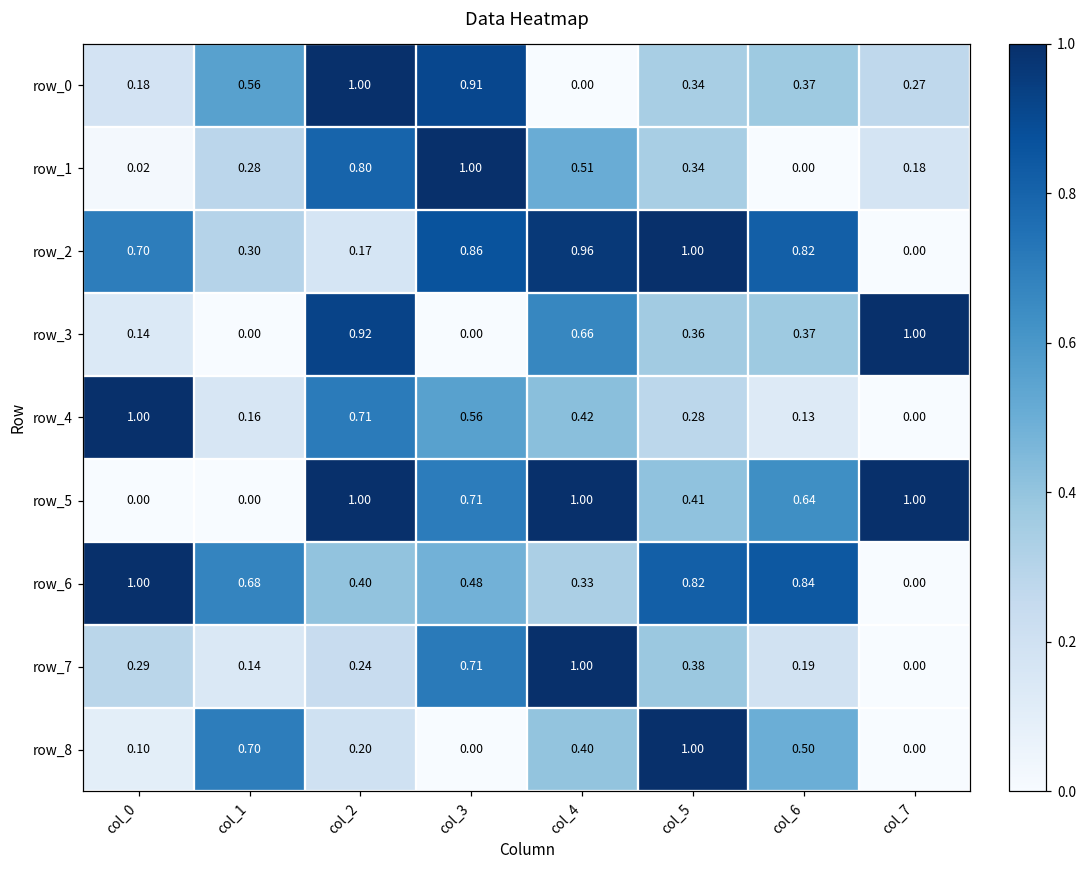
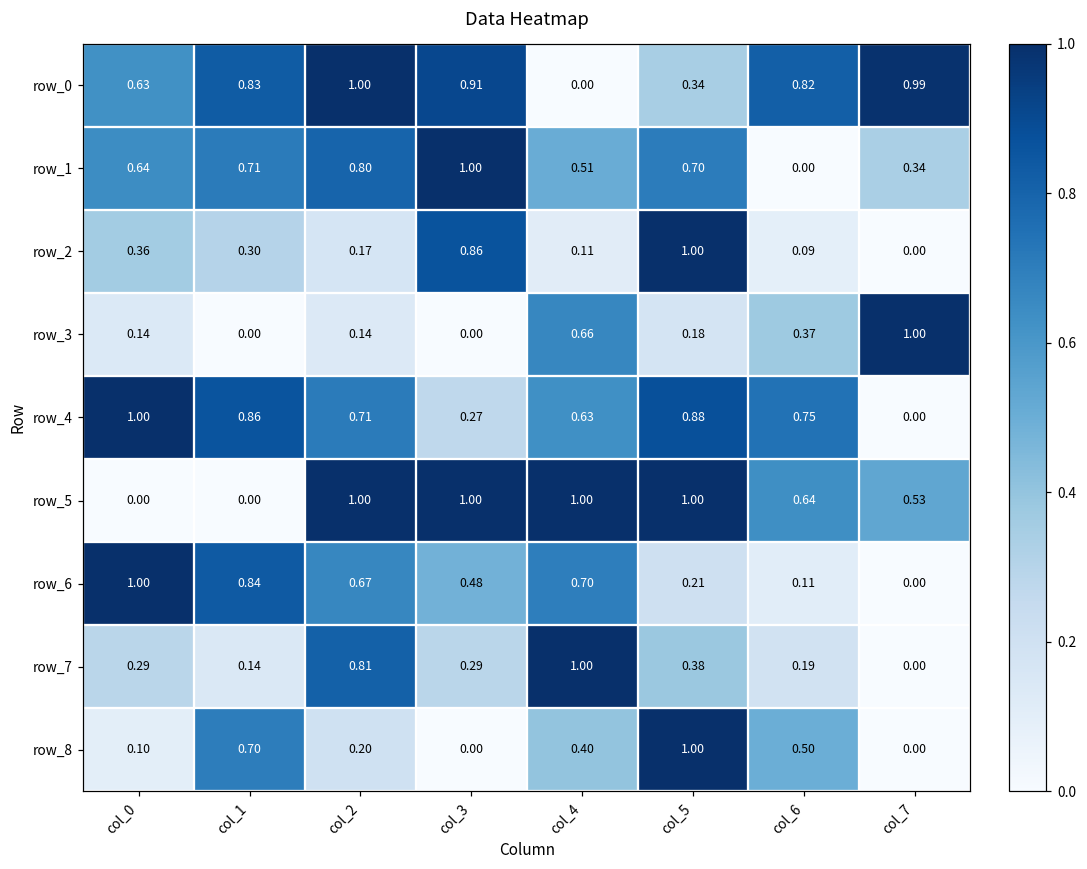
  {
    "row_0": {
-     "col_0": 0.18,
-     "col_1": 0.56,
+     "col_0": 0.63,
+     "col_1": 0.83,
      "col_2": 1.00,
      "col_3": 0.91,
      "col_4": 0.00,
      "col_5": 0.34,
-     "col_6": 0.37,
-     "col_7": 0.27
+     "col_6": 0.82,
+     "col_7": 0.99
    },
    "row_1": {
-     "col_0": 0.02,
-     "col_1": 0.28,
+     "col_0": 0.64,
+     "col_1": 0.71,
      "col_2": 0.80,
      "col_3": 1.00,
      "col_4": 0.51,
-     "col_5": 0.34,
+     "col_5": 0.70,
      "col_6": 0.00,
-     "col_7": 0.18
+     "col_7": 0.34
    },
    "row_2": {
-     "col_0": 0.70,
+     "col_0": 0.36,
      "col_1": 0.30,
      "col_2": 0.17,
      "col_3": 0.86,
-     "col_4": 0.96,
+     "col_4": 0.11,
      "col_5": 1.00,
-     "col_6": 0.82,
+     "col_6": 0.09,
      "col_7": 0.00
    },
    "row_3": {
      "col_0": 0.14,
      "col_1": 0.00,
-     "col_2": 0.92,
+     "col_2": 0.14,
      "col_3": 0.00,
      "col_4": 0.66,
-     "col_5": 0.36,
+     "col_5": 0.18,
      "col_6": 0.37,
      "col_7": 1.00
    },
    "row_4": {
      "col_0": 1.00,
-     "col_1": 0.16,
+     "col_1": 0.86,
      "col_2": 0.71,
-     "col_3": 0.56,
-     "col_4": 0.42,
-     "col_5": 0.28,
-     "col_6": 0.13,
+     "col_3": 0.27,
+     "col_4": 0.63,
+     "col_5": 0.88,
+     "col_6": 0.75,
      "col_7": 0.00
    },
    "row_5": {
      "col_0": 0.00,
      "col_1": 0.00,
      "col_2": 1.00,
-     "col_3": 0.71,
+     "col_3": 1.00,
      "col_4": 1.00,
-     "col_5": 0.41,
+     "col_5": 1.00,
      "col_6": 0.64,
-     "col_7": 1.00
+     "col_7": 0.53
    },
    "row_6": {
      "col_0": 1.00,
-     "col_1": 0.68,
-     "col_2": 0.40,
+     "col_1": 0.84,
+     "col_2": 0.67,
      "col_3": 0.48,
-     "col_4": 0.33,
-     "col_5": 0.82,
-     "col_6": 0.84,
+     "col_4": 0.70,
+     "col_5": 0.21,
+     "col_6": 0.11,
      "col_7": 0.00
    },
    "row_7": {
      "col_0": 0.29,
      "col_1": 0.14,
-     "col_2": 0.24,
-     "col_3": 0.71,
+     "col_2": 0.81,
+     "col_3": 0.29,
      "col_4": 1.00,
      "col_5": 0.38,
      "col_6": 0.19,
      "col_7": 0.00
    },
    "row_8": {
      "col_0": 0.10,
      "col_1": 0.70,
      "col_2": 0.20,
      "col_3": 0.00,
      "col_4": 0.40,
      "col_5": 1.00,
      "col_6": 0.50,
      "col_7": 0.00
    }
  }
